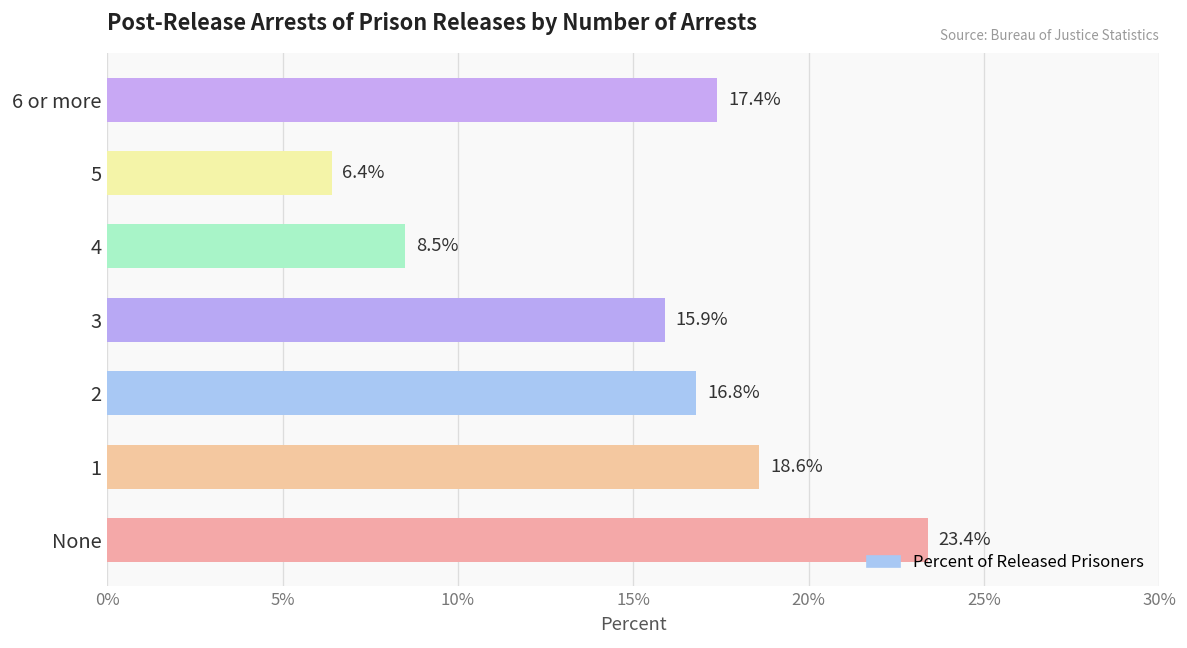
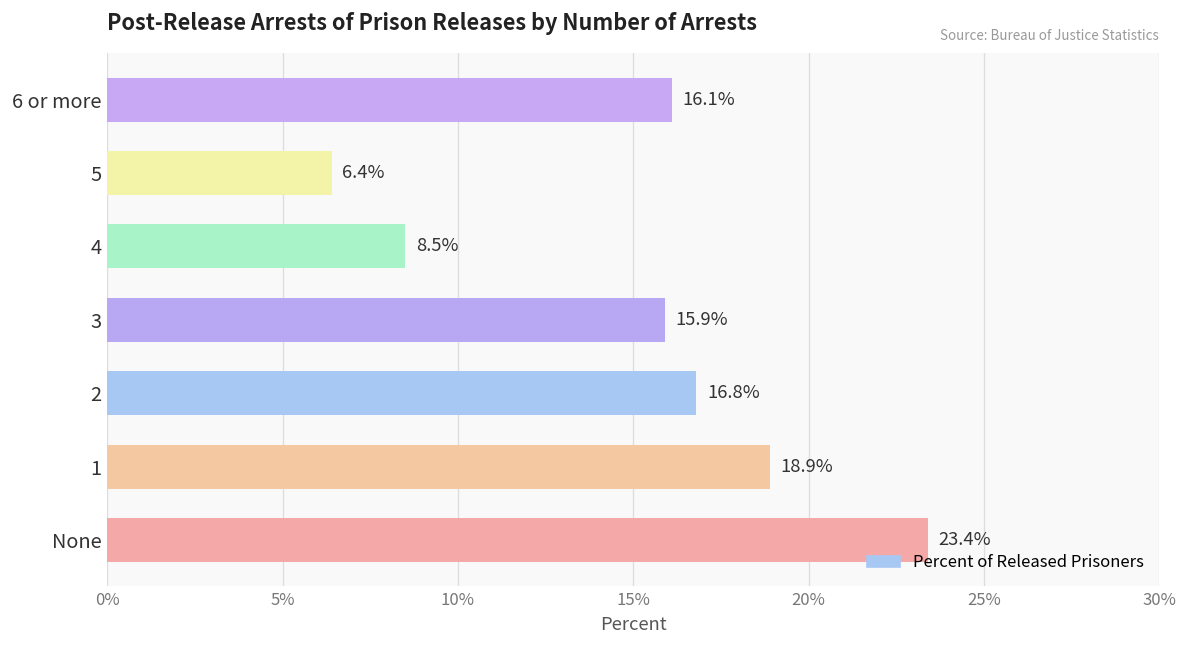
  {
-   "6 or more": "17.4%",
+   "6 or more": "16.1%",
    "5": "6.4%",
    "4": "8.5%",
    "3": "15.9%",
    "2": "16.8%",
-   "1": "18.6%",
+   "1": "18.9%",
    "None": "23.4%"
  }
